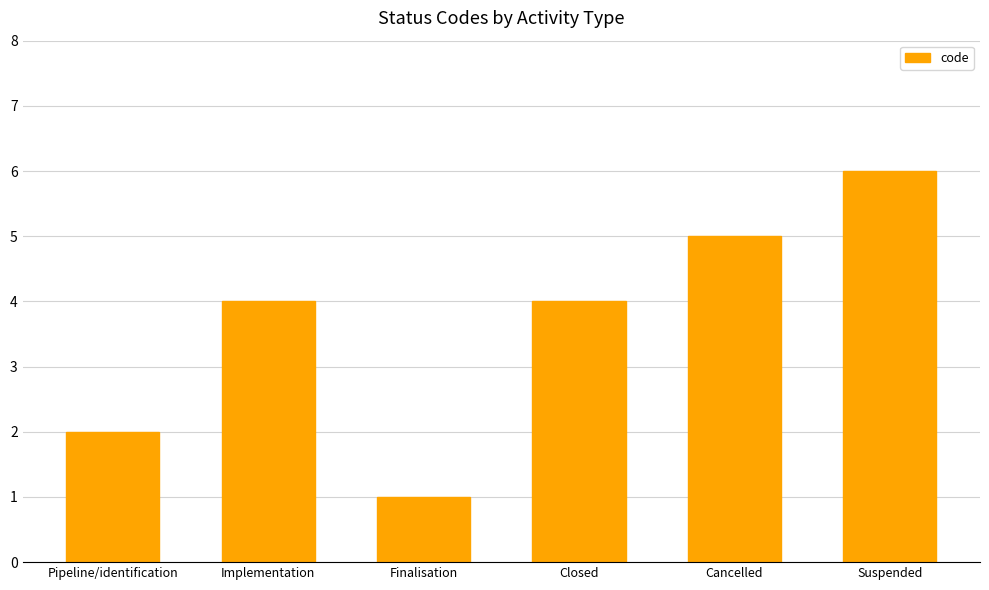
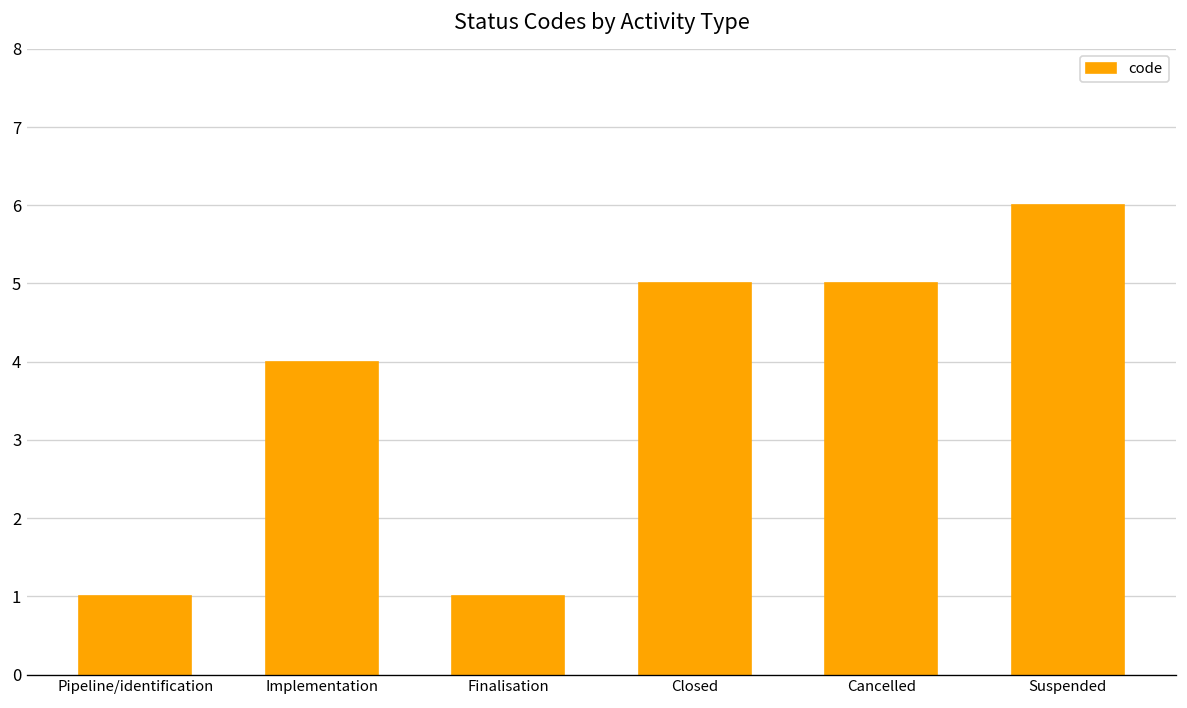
  {
-   "Pipeline/identification": 2,
+   "Pipeline/identification": 1,
    "Implementation": 4,
    "Finalisation": 1,
-   "Closed": 4,
+   "Closed": 5,
    "Cancelled": 5,
    "Suspended": 6
  }
